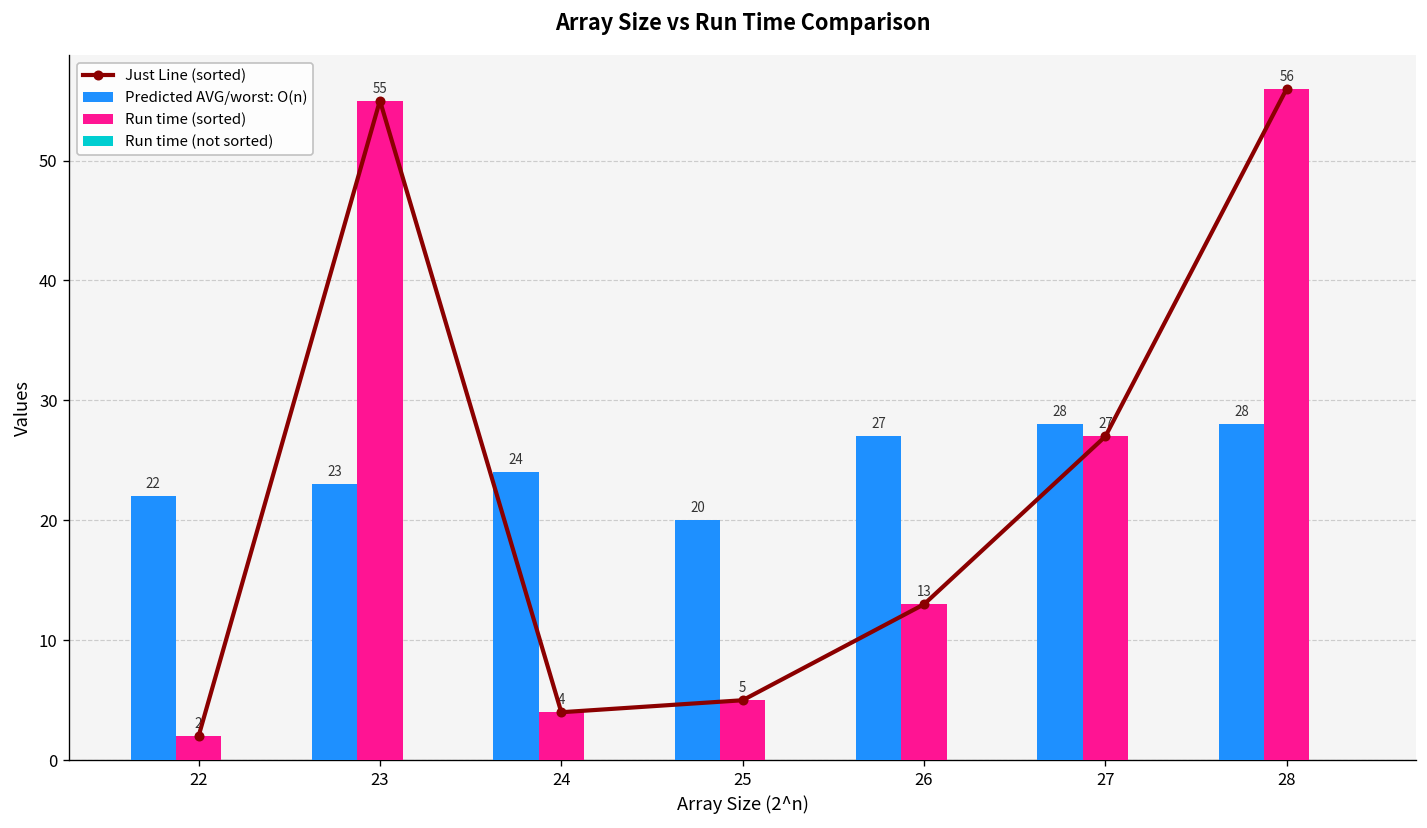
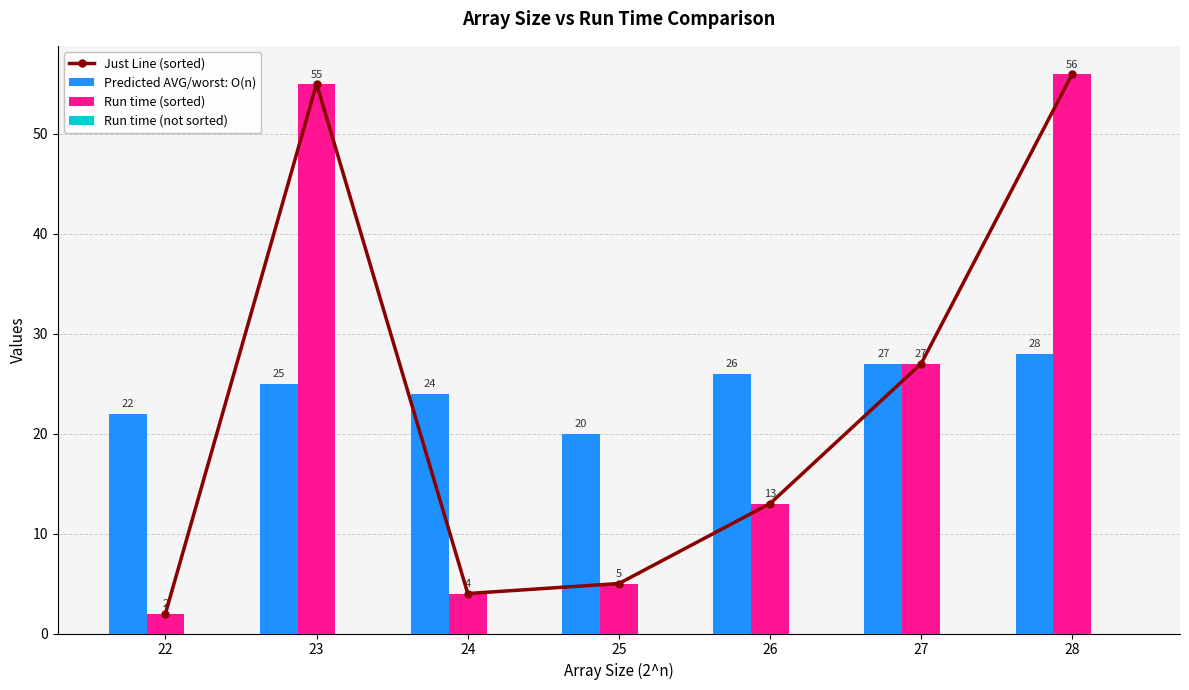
  {
    "Predicted AVG/worst: O(n)": {
      "22": 22,
-     "23": 23,
+     "23": 25,
      "24": 24,
      "25": 20,
-     "26": 27,
-     "27": 28,
+     "26": 26,
+     "27": 27,
      "28": 28
    },
    "Run time (sorted)": {
      "22": 2,
      "23": 55,
      "24": 4,
      "25": 5,
      "26": 13,
      "27": 27,
      "28": 56
    },
    "Run time (not sorted)": {
      "22": 0,
      "23": 0,
      "24": 0,
      "25": 0,
      "26": 0,
      "27": 0,
      "28": 0
    }
  }
